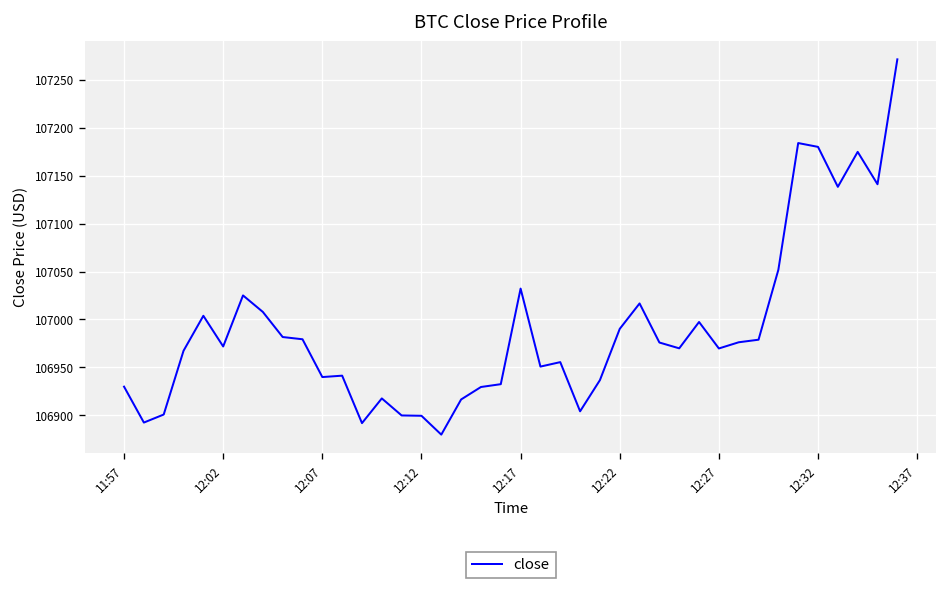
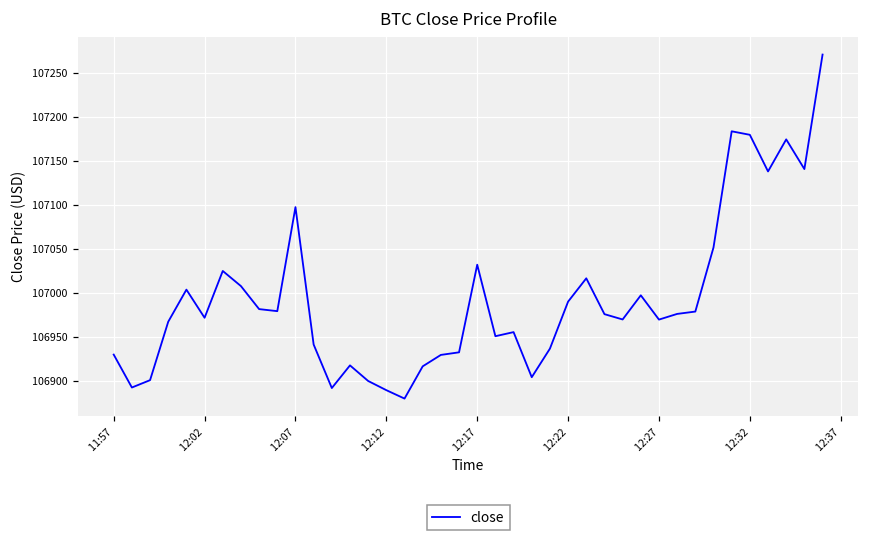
  {
    "11:57": 106930,
    "12:02": 106970,
-   "12:07": 106940,
-   "12:12": 106900,
+   "12:07": 107100,
+   "12:12": 106890,
    "12:17": 107030,
    "12:22": 106990,
    "12:27": 106970,
    "12:32": 107180
  }
